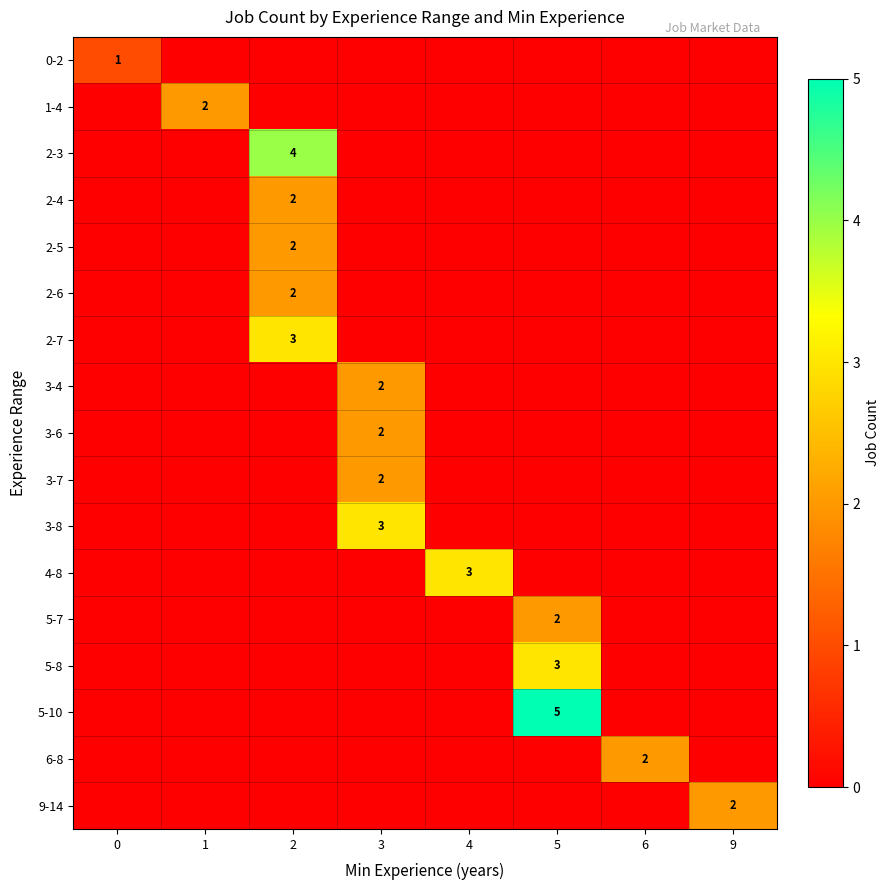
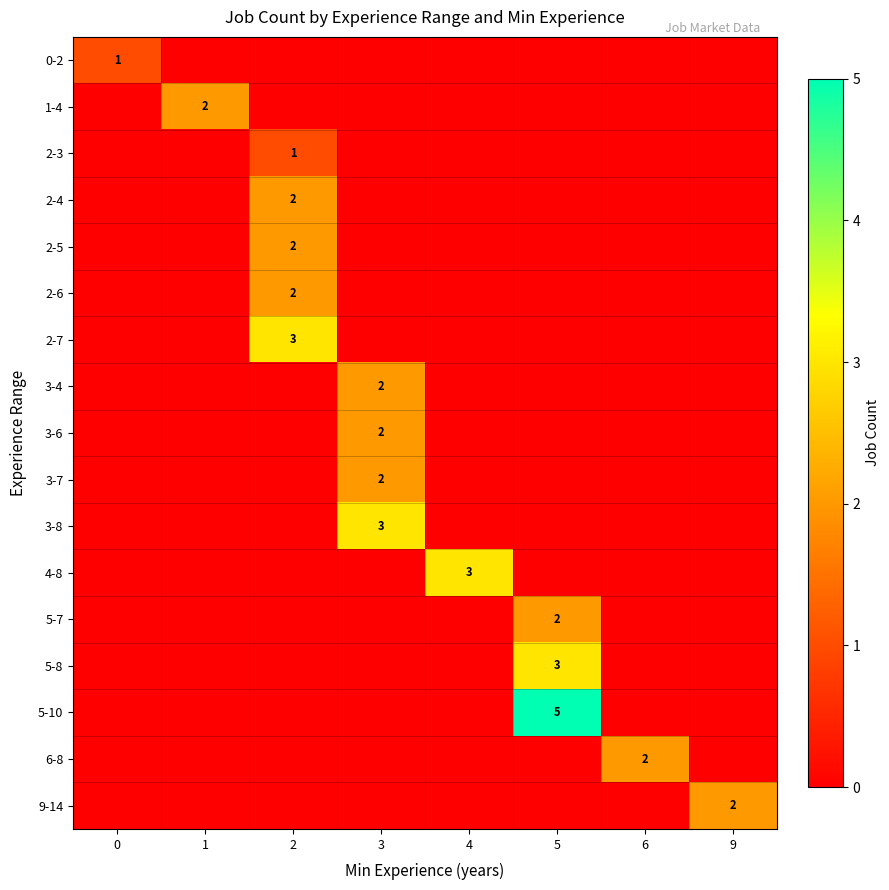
  {
    "0-2": {
      "0": 1
    },
    "1-4": {
      "1": 2
    },
    "2-3": {
-     "2": 4
+     "2": 1
    },
    "2-4": {
      "2": 2
    },
    "2-5": {
      "2": 2
    },
    "2-6": {
      "2": 2
    },
    "2-7": {
      "2": 3
    },
    "3-4": {
      "3": 2
    },
    "3-6": {
      "3": 2
    },
    "3-7": {
      "3": 2
    },
    "3-8": {
      "3": 3
    },
    "4-8": {
      "4": 3
    },
    "5-7": {
      "5": 2
    },
    "5-8": {
      "5": 3
    },
    "5-10": {
      "5": 5
    },
    "6-8": {
      "6": 2
    },
    "9-14": {
      "9": 2
    }
  }
